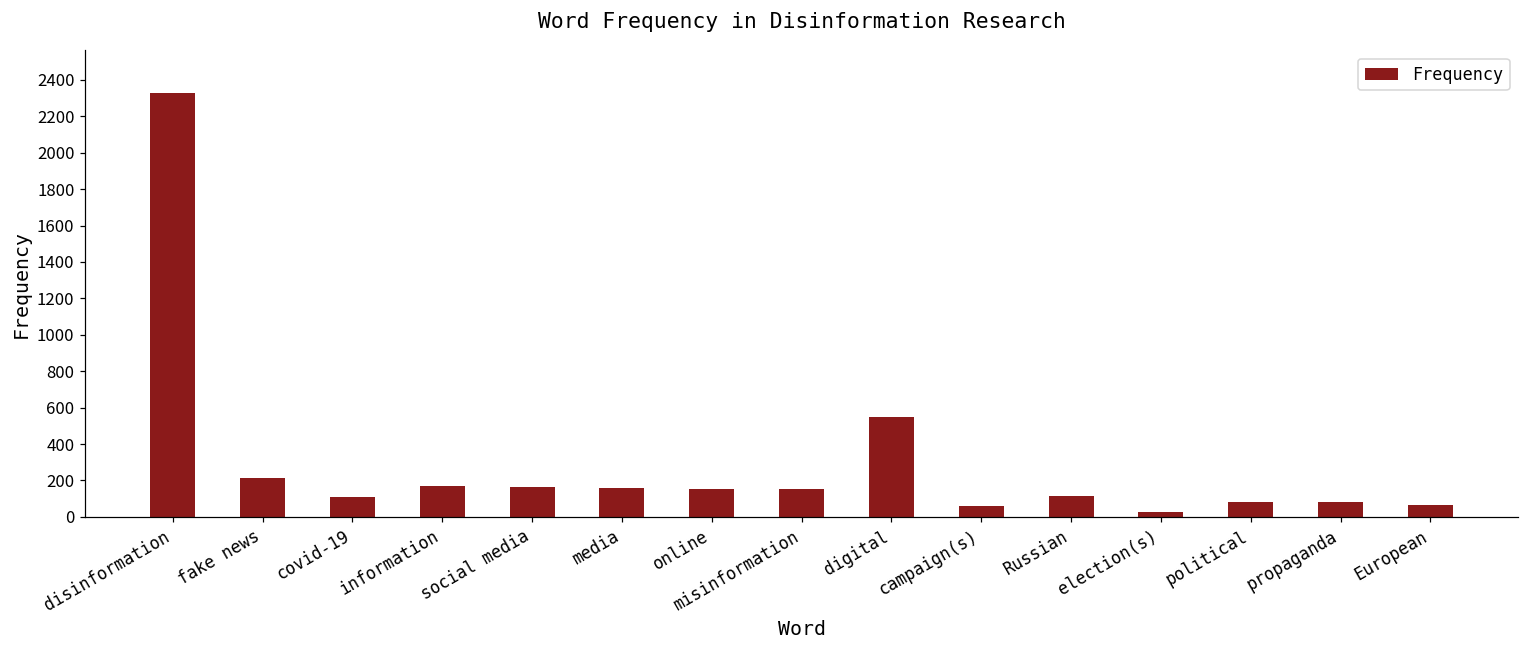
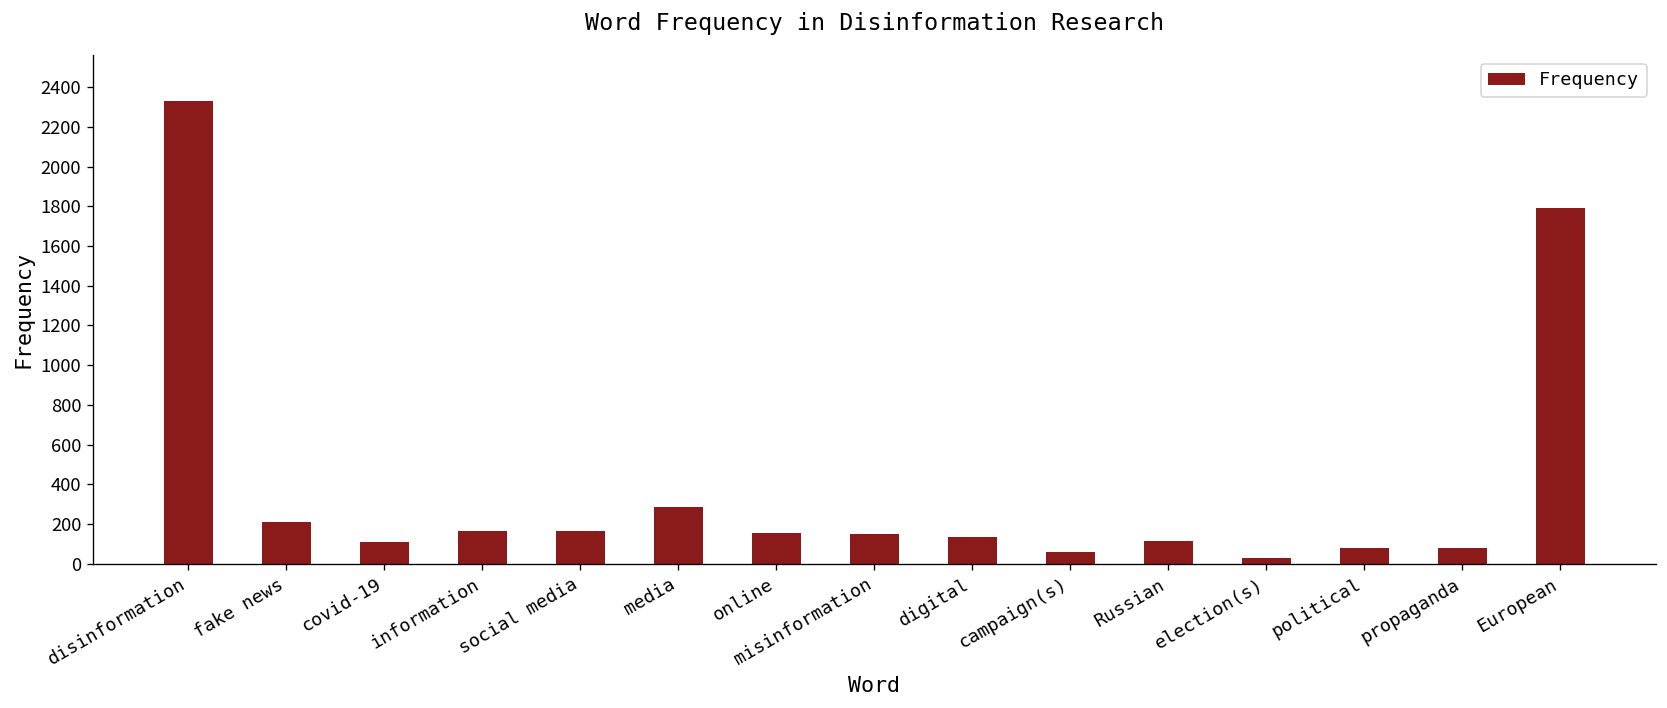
  {
    "disinformation": 2330,
    "fake news": 210,
    "covid-19": 110,
    "information": 170,
    "social media": 160,
-   "media": 160,
+   "media": 280,
    "online": 150,
    "misinformation": 150,
-   "digital": 550,
+   "digital": 140,
    "campaign(s)": 60,
    "Russian": 110,
    "election(s)": 30,
    "political": 80,
    "propaganda": 80,
-   "European": 70
+   "European": 1790
  }
